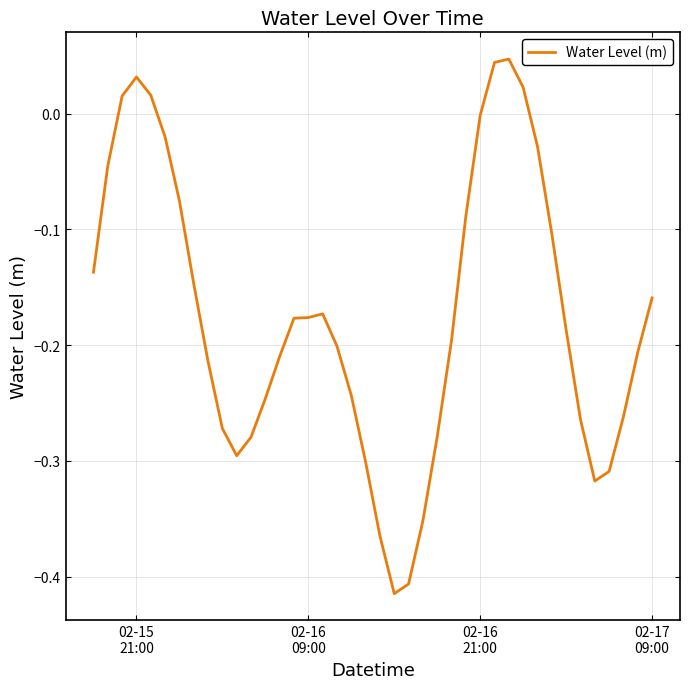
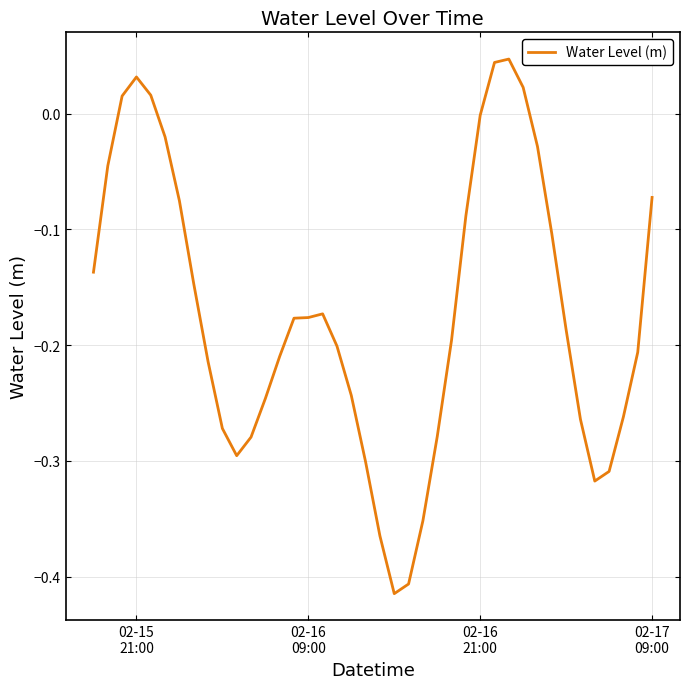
  {
    "02-15 21:00": 0.032,
    "02-16 09:00": -0.176,
    "02-16 21:00": -0.001,
-   "02-17 09:00": -0.159
+   "02-17 09:00": -0.072
  }
